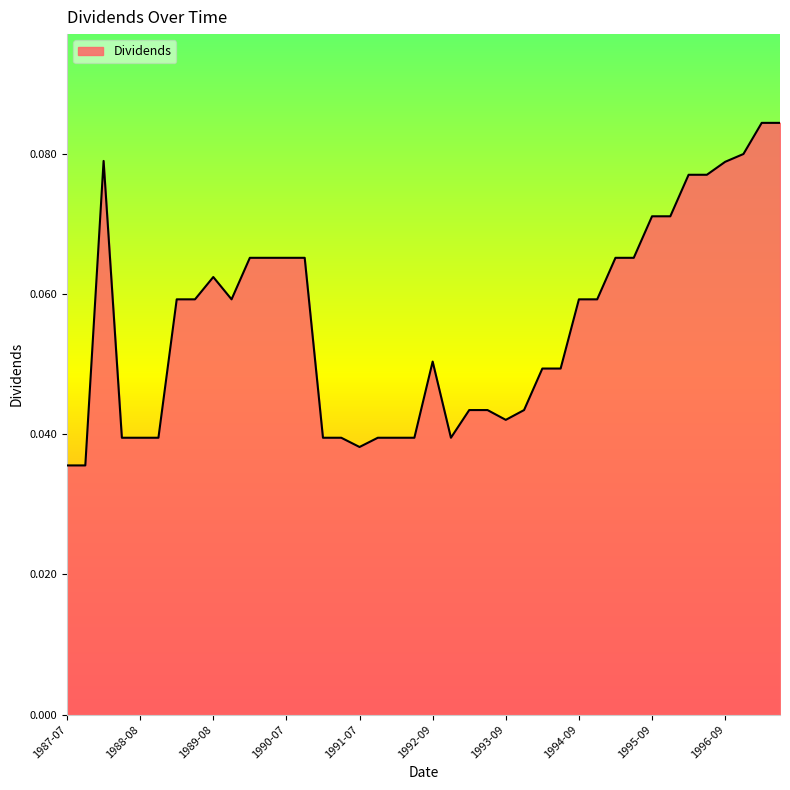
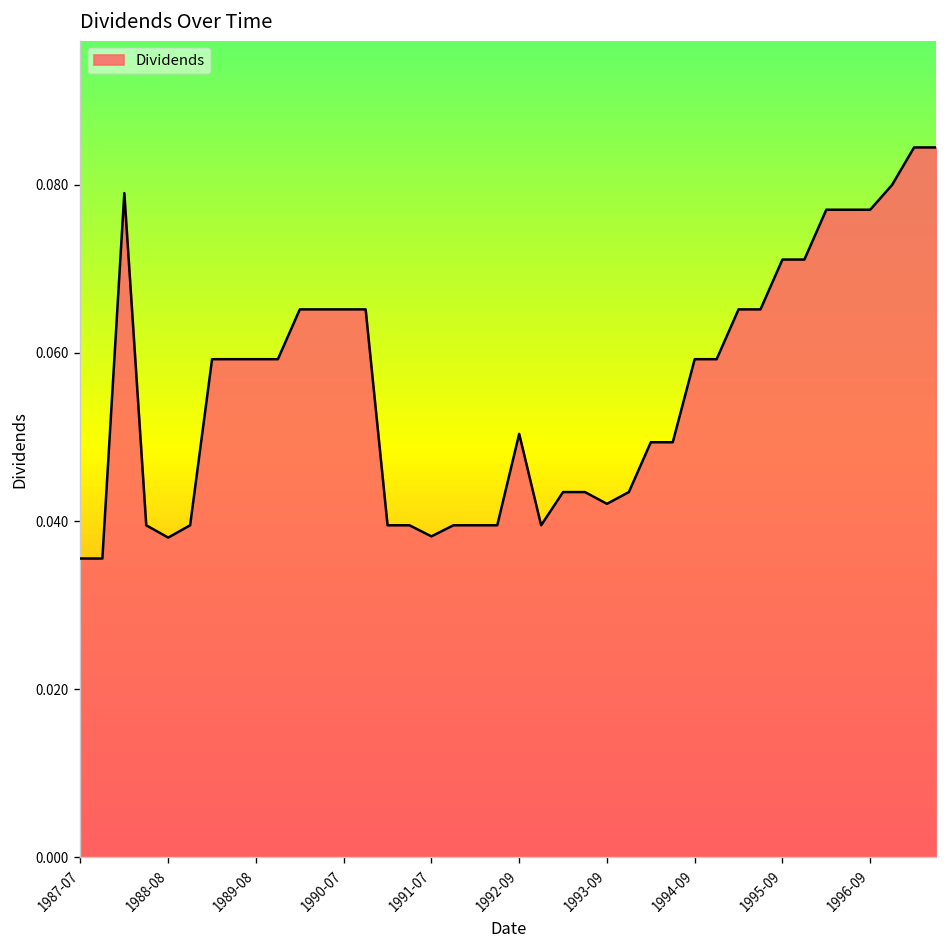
  {
    "1987-07": 0.036,
-   "1988-08": 0.040,
-   "1989-08": 0.062,
+   "1988-08": 0.038,
+   "1989-08": 0.059,
    "1990-07": 0.065,
    "1991-07": 0.038,
    "1992-09": 0.050,
    "1993-09": 0.042,
    "1994-09": 0.059,
    "1995-09": 0.071,
-   "1996-09": 0.079
+   "1996-09": 0.077
  }
